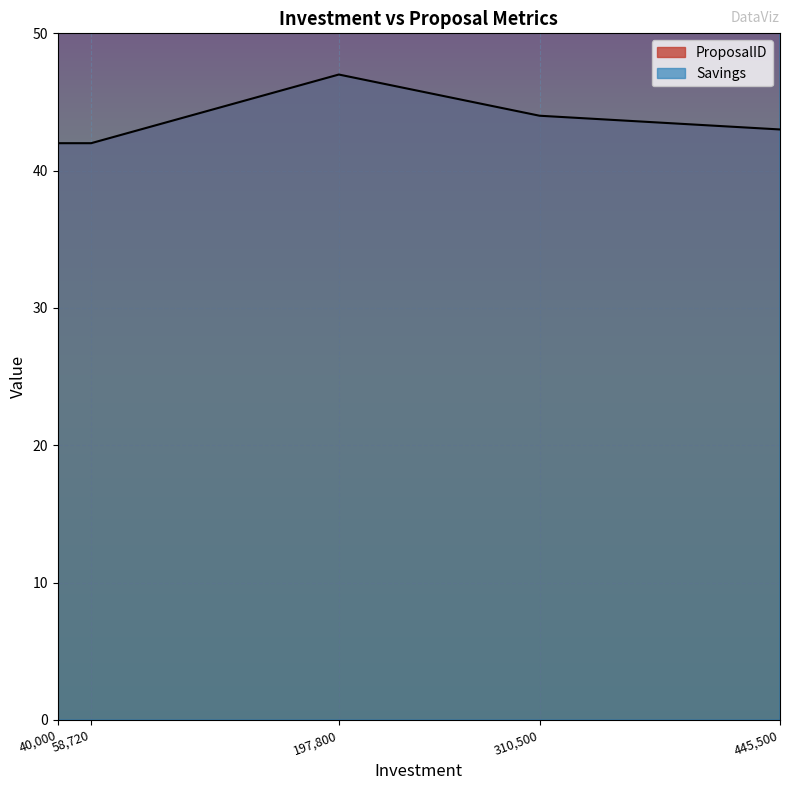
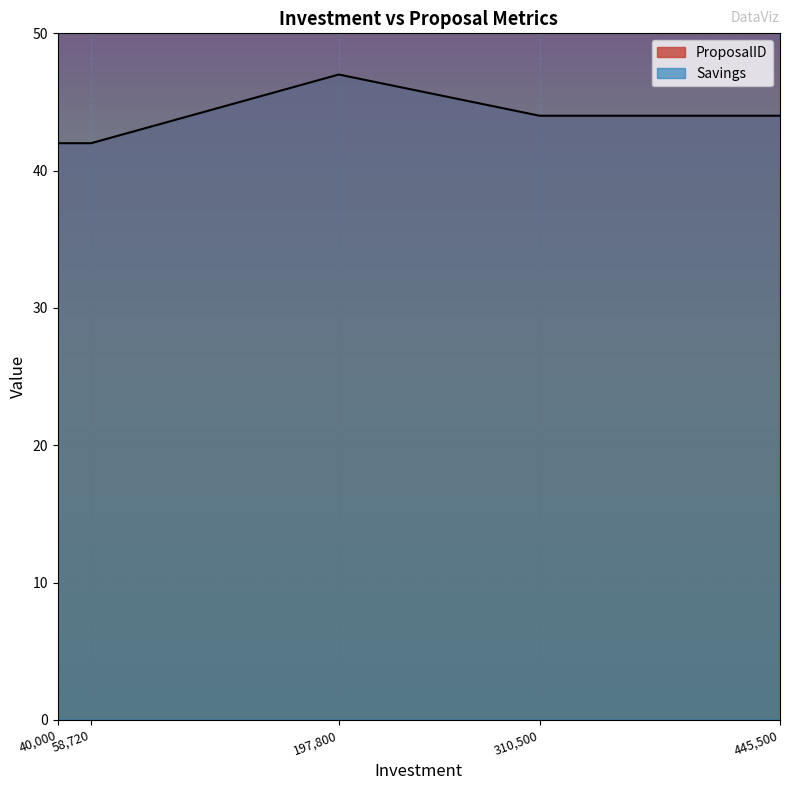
  {
    "ProposalID": {
      "40,000": 42,
      "58,720": 42,
      "197,800": 47,
      "310,500": 44,
-     "445,500": 43
+     "445,500": 44
    }
  }
